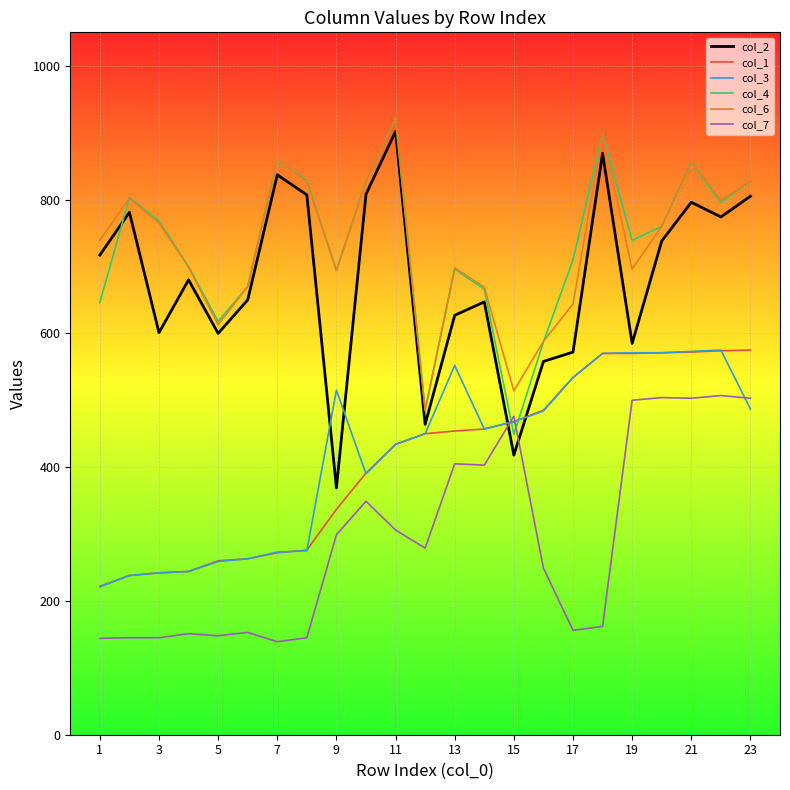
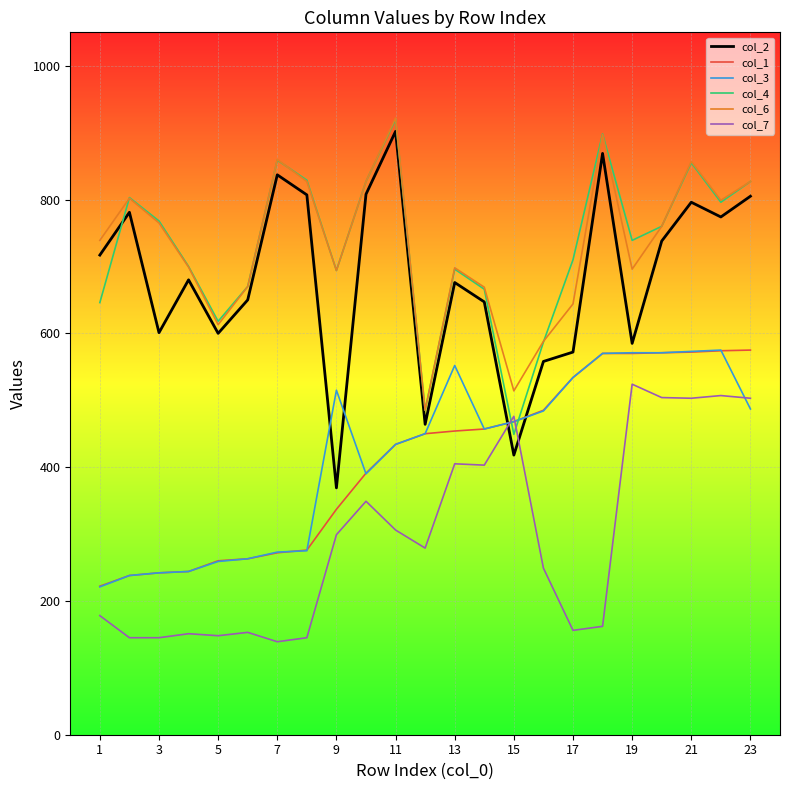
  {
    "col_2": {
      "1": 720,
      "3": 600,
      "5": 600,
      "7": 840,
      "9": 370,
      "11": 900,
-     "13": 630,
+     "13": 680,
      "15": 420,
      "17": 570,
      "19": 590,
      "21": 800,
      "23": 810
    },
    "col_3": {
      "9": 520,
      "13": 550,
      "23": 490
    },
    "col_4": {
      "1": 650,
      "5": 620,
      "15": 450,
      "17": 710,
      "19": 740
    },
    "col_7": {
-     "1": 140,
+     "1": 180,
      "3": 150,
      "5": 150,
      "7": 140,
      "9": 300,
      "11": 310,
      "13": 410,
      "15": 480,
      "17": 160,
-     "19": 500,
+     "19": 520,
      "21": 500,
      "23": 500
    }
  }
